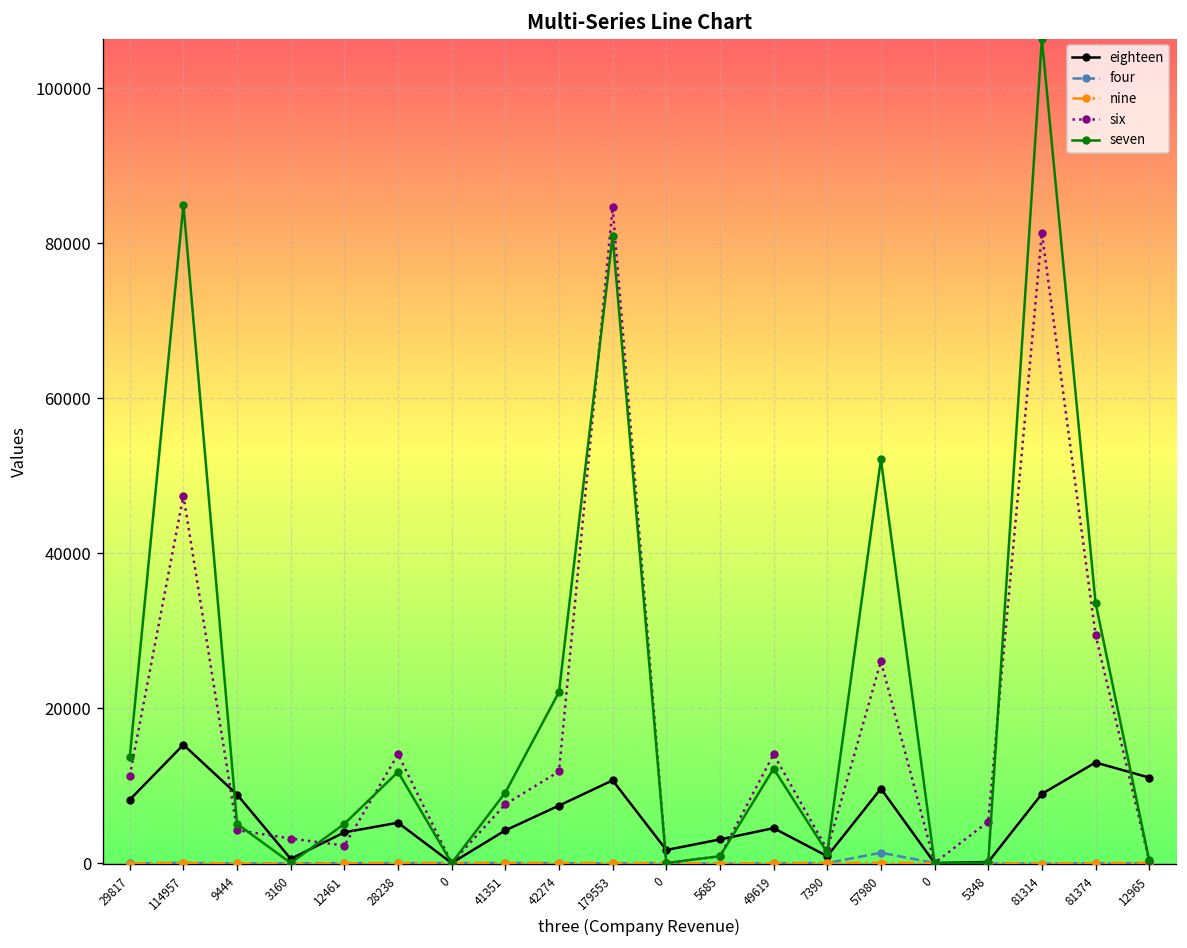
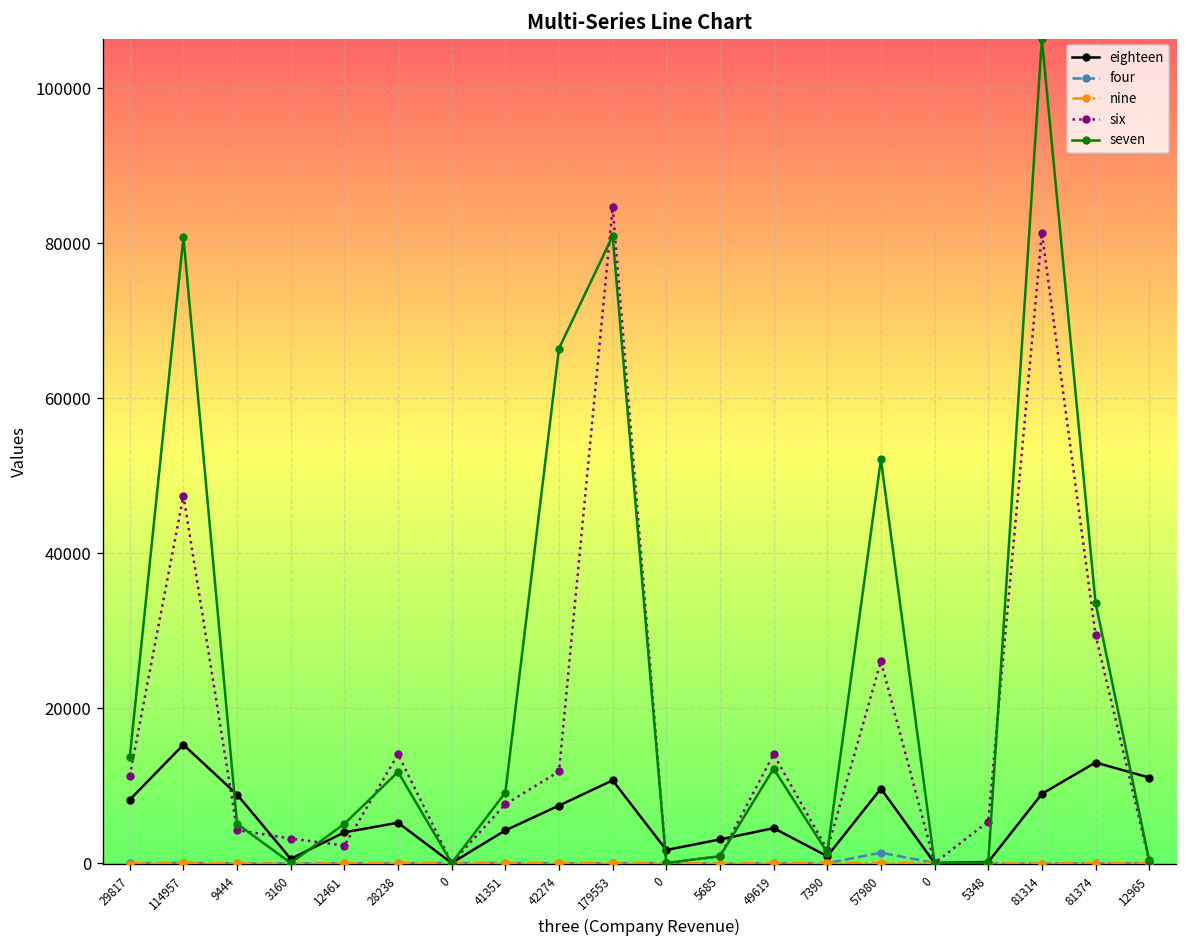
  {
    "eighteen": {
      "29817": 8000,
      "114957": 15000,
      "9444": 9000,
      "3160": 1000,
      "12461": 4000,
      "28238": 5000,
      "41351": 4000,
      "42274": 7000,
      "179553": 11000,
      "5685": 3000,
      "49619": 5000,
      "7390": 1000,
      "57980": 10000,
      "81314": 9000,
      "81374": 13000,
      "12965": 11000
    },
    "four": {
      "57980": 1000
    },
    "nine": {
      "57980": 0
    },
    "six": {
      "29817": 11000,
      "114957": 47000,
      "9444": 4000,
      "3160": 3000,
      "12461": 2000,
      "28238": 14000,
      "41351": 8000,
      "42274": 12000,
      "179553": 85000,
      "49619": 14000,
      "57980": 26000,
      "5348": 5000,
      "81314": 81000,
      "81374": 29000
    },
    "seven": {
      "29817": 14000,
-     "114957": 85000,
+     "114957": 81000,
      "9444": 5000,
      "12461": 5000,
      "28238": 12000,
      "41351": 9000,
-     "42274": 22000,
+     "42274": 66000,
      "179553": 81000,
      "49619": 12000,
      "57980": 52000,
      "81314": 106000,
      "81374": 34000
    }
  }
